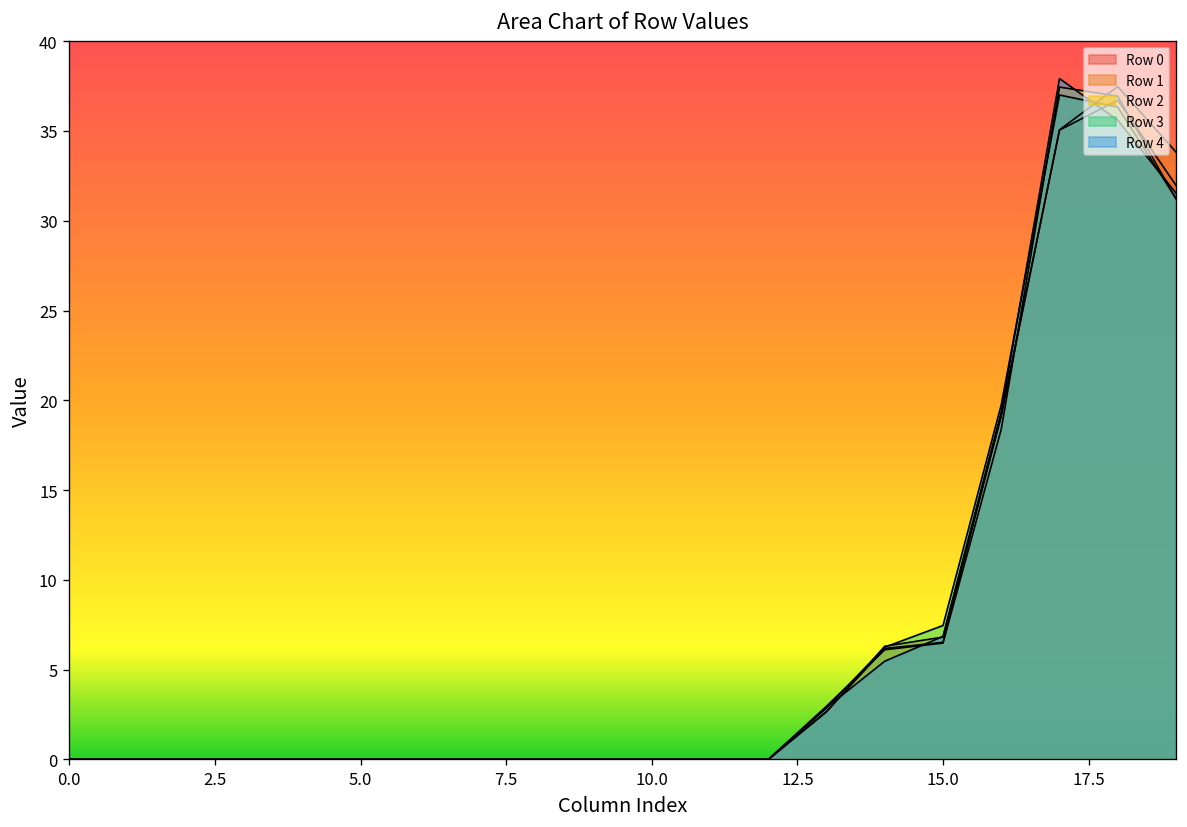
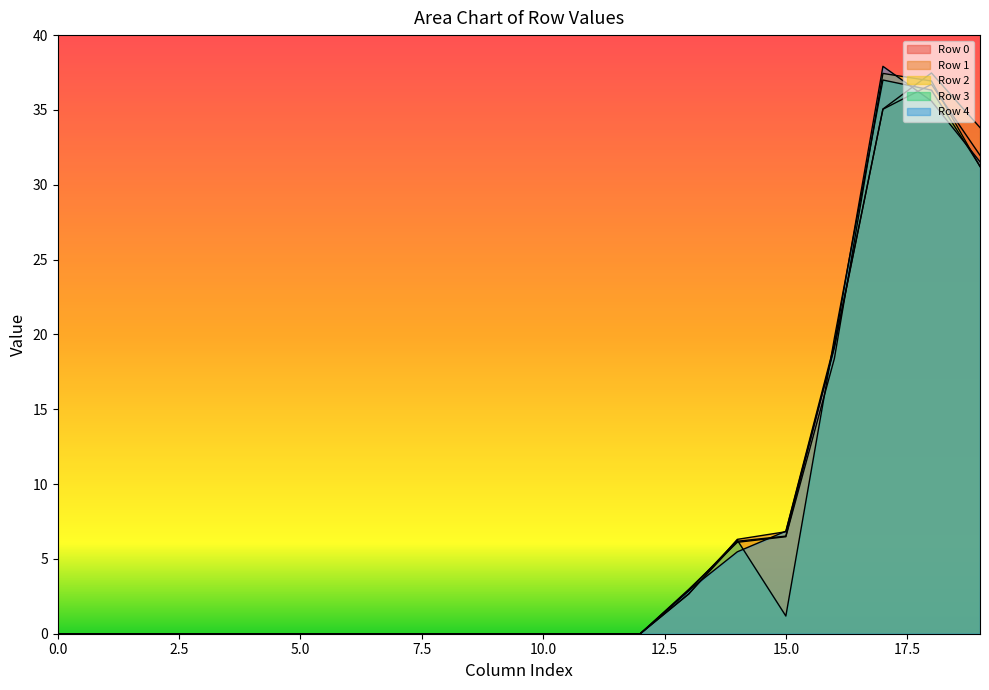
  {
    "Row 3": {
-     "15.0": 7.5
+     "15.0": 1.2
    }
  }
